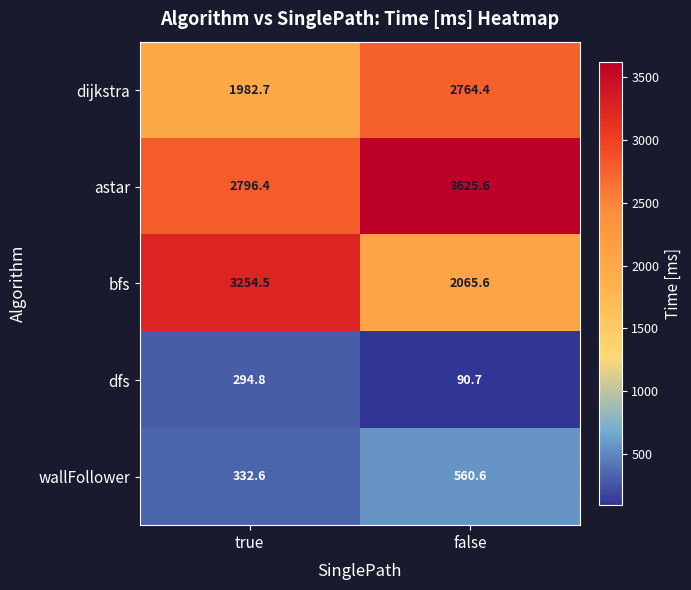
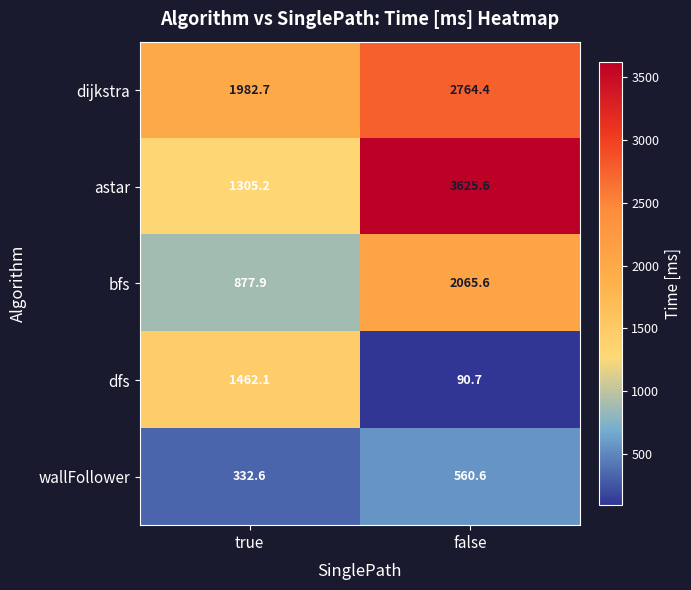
  {
    "dijkstra": {
      "true": 1982.7,
      "false": 2764.4
    },
    "astar": {
-     "true": 2796.4,
+     "true": 1305.2,
      "false": 3625.6
    },
    "bfs": {
-     "true": 3254.5,
+     "true": 877.9,
      "false": 2065.6
    },
    "dfs": {
-     "true": 294.8,
+     "true": 1462.1,
      "false": 90.7
    },
    "wallFollower": {
      "true": 332.6,
      "false": 560.6
    }
  }
